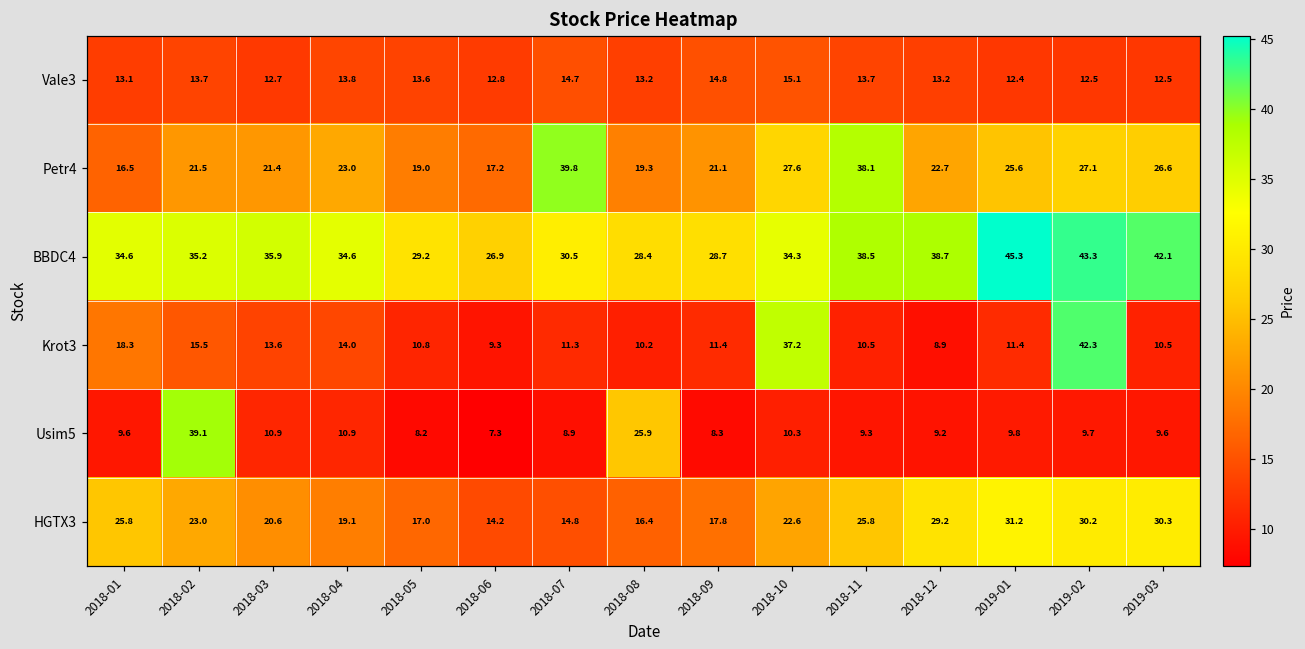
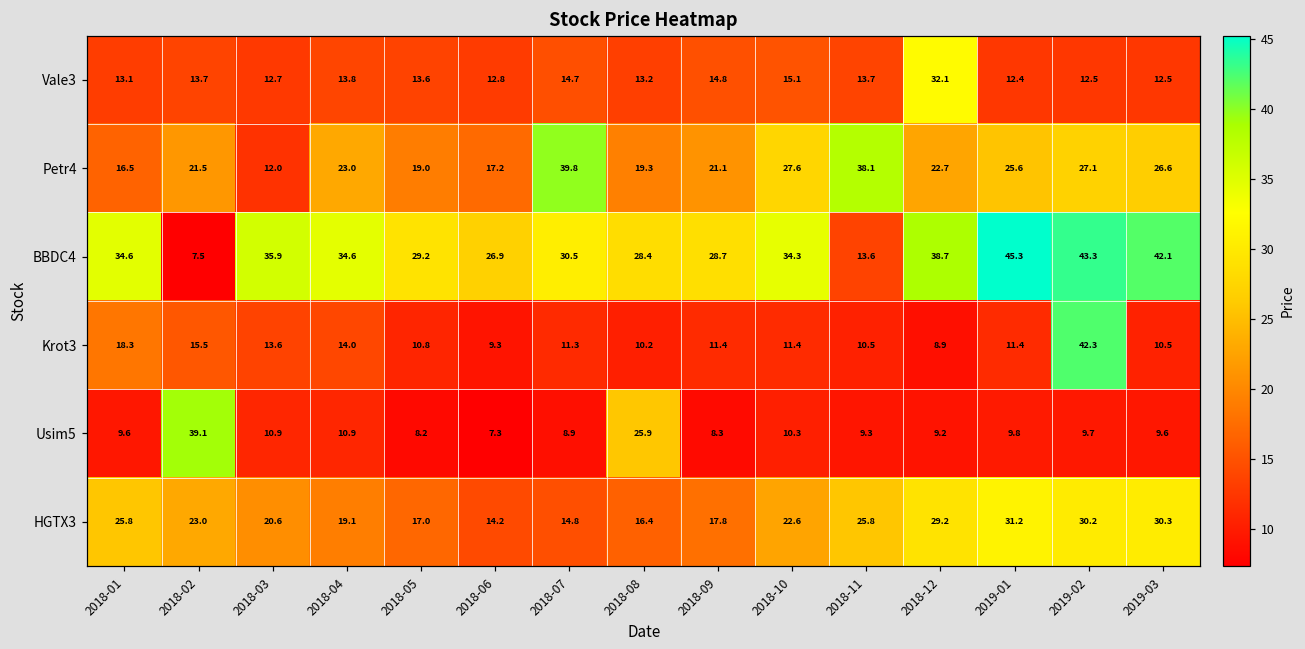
  {
    "Vale3": {
      "2018-01": 13.1,
      "2018-02": 13.7,
      "2018-03": 12.7,
      "2018-04": 13.8,
      "2018-05": 13.6,
      "2018-06": 12.8,
      "2018-07": 14.7,
      "2018-08": 13.2,
      "2018-09": 14.8,
      "2018-10": 15.1,
      "2018-11": 13.7,
-     "2018-12": 13.2,
+     "2018-12": 32.1,
      "2019-01": 12.4,
      "2019-02": 12.5,
      "2019-03": 12.5
    },
    "Petr4": {
      "2018-01": 16.5,
      "2018-02": 21.5,
-     "2018-03": 21.4,
+     "2018-03": 12.0,
      "2018-04": 23.0,
      "2018-05": 19.0,
      "2018-06": 17.2,
      "2018-07": 39.8,
      "2018-08": 19.3,
      "2018-09": 21.1,
      "2018-10": 27.6,
      "2018-11": 38.1,
      "2018-12": 22.7,
      "2019-01": 25.6,
      "2019-02": 27.1,
      "2019-03": 26.6
    },
    "BBDC4": {
      "2018-01": 34.6,
-     "2018-02": 35.2,
+     "2018-02": 7.5,
      "2018-03": 35.9,
      "2018-04": 34.6,
      "2018-05": 29.2,
      "2018-06": 26.9,
      "2018-07": 30.5,
      "2018-08": 28.4,
      "2018-09": 28.7,
      "2018-10": 34.3,
-     "2018-11": 38.5,
+     "2018-11": 13.6,
      "2018-12": 38.7,
      "2019-01": 45.3,
      "2019-02": 43.3,
      "2019-03": 42.1
    },
    "Krot3": {
      "2018-01": 18.3,
      "2018-02": 15.5,
      "2018-03": 13.6,
      "2018-04": 14.0,
      "2018-05": 10.8,
      "2018-06": 9.3,
      "2018-07": 11.3,
      "2018-08": 10.2,
      "2018-09": 11.4,
-     "2018-10": 37.2,
+     "2018-10": 11.4,
      "2018-11": 10.5,
      "2018-12": 8.9,
      "2019-01": 11.4,
      "2019-02": 42.3,
      "2019-03": 10.5
    },
    "Usim5": {
      "2018-01": 9.6,
      "2018-02": 39.1,
      "2018-03": 10.9,
      "2018-04": 10.9,
      "2018-05": 8.2,
      "2018-06": 7.3,
      "2018-07": 8.9,
      "2018-08": 25.9,
      "2018-09": 8.3,
      "2018-10": 10.3,
      "2018-11": 9.3,
      "2018-12": 9.2,
      "2019-01": 9.8,
      "2019-02": 9.7,
      "2019-03": 9.6
    },
    "HGTX3": {
      "2018-01": 25.8,
      "2018-02": 23.0,
      "2018-03": 20.6,
      "2018-04": 19.1,
      "2018-05": 17.0,
      "2018-06": 14.2,
      "2018-07": 14.8,
      "2018-08": 16.4,
      "2018-09": 17.8,
      "2018-10": 22.6,
      "2018-11": 25.8,
      "2018-12": 29.2,
      "2019-01": 31.2,
      "2019-02": 30.2,
      "2019-03": 30.3
    }
  }
